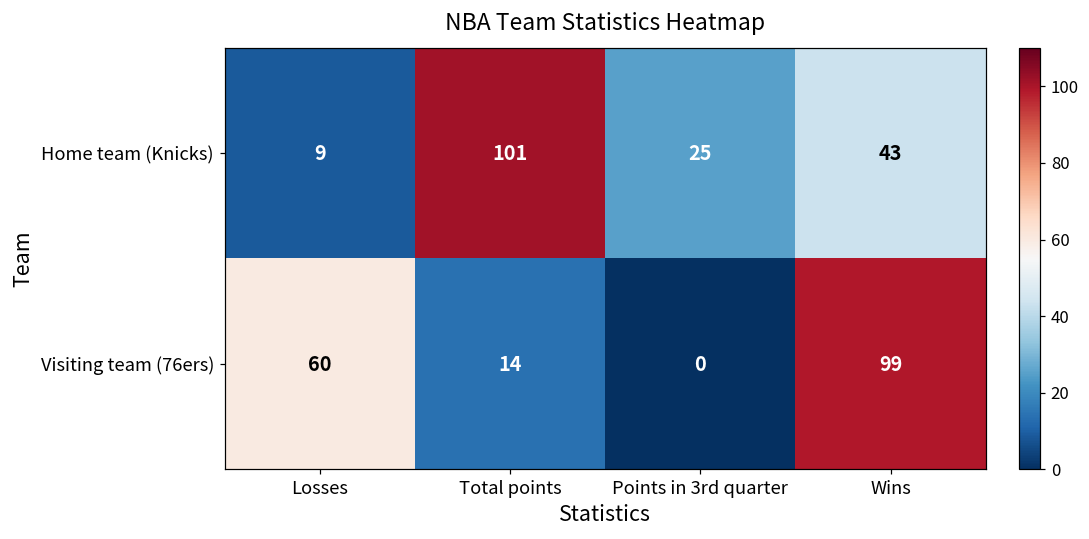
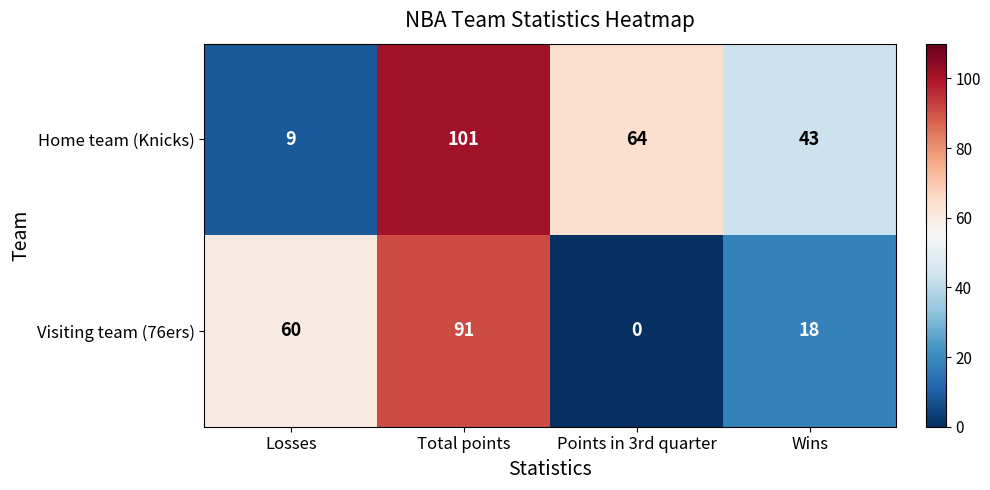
  {
    "Home team (Knicks)": {
      "Losses": 9,
      "Total points": 101,
-     "Points in 3rd quarter": 25,
+     "Points in 3rd quarter": 64,
      "Wins": 43
    },
    "Visiting team (76ers)": {
      "Losses": 60,
-     "Total points": 14,
+     "Total points": 91,
      "Points in 3rd quarter": 0,
-     "Wins": 99
+     "Wins": 18
    }
  }
